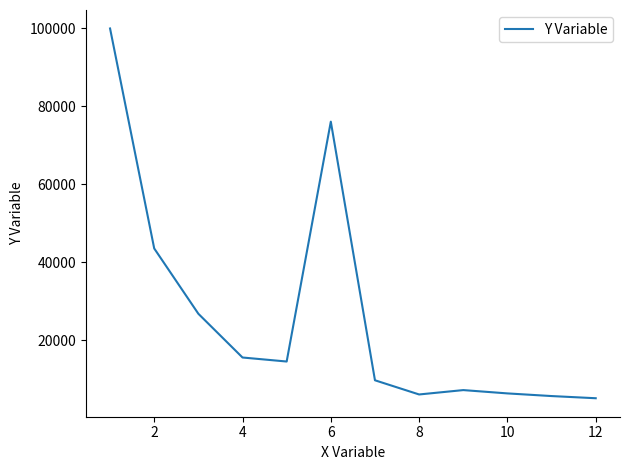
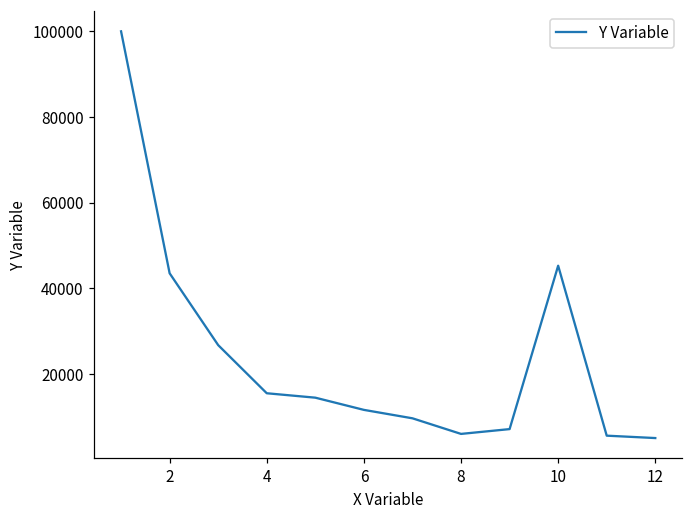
  {
    "2": 44000,
    "4": 16000,
-   "6": 76000,
+   "6": 12000,
    "8": 6000,
-   "10": 6000,
+   "10": 45000,
    "12": 5000
  }
